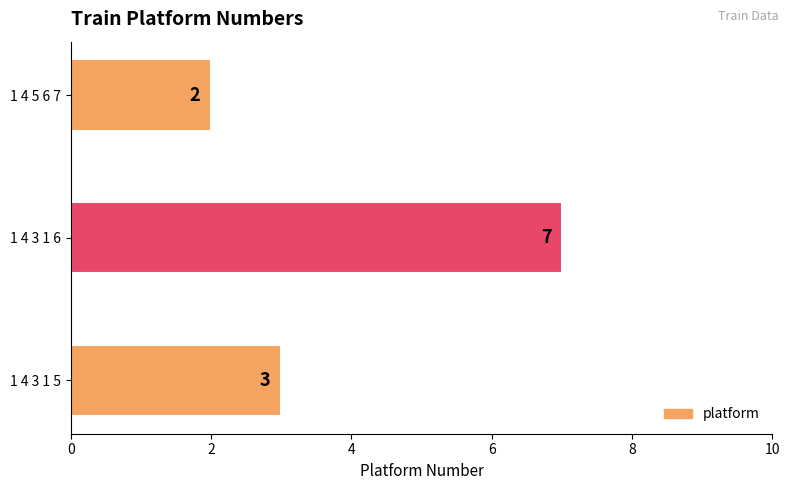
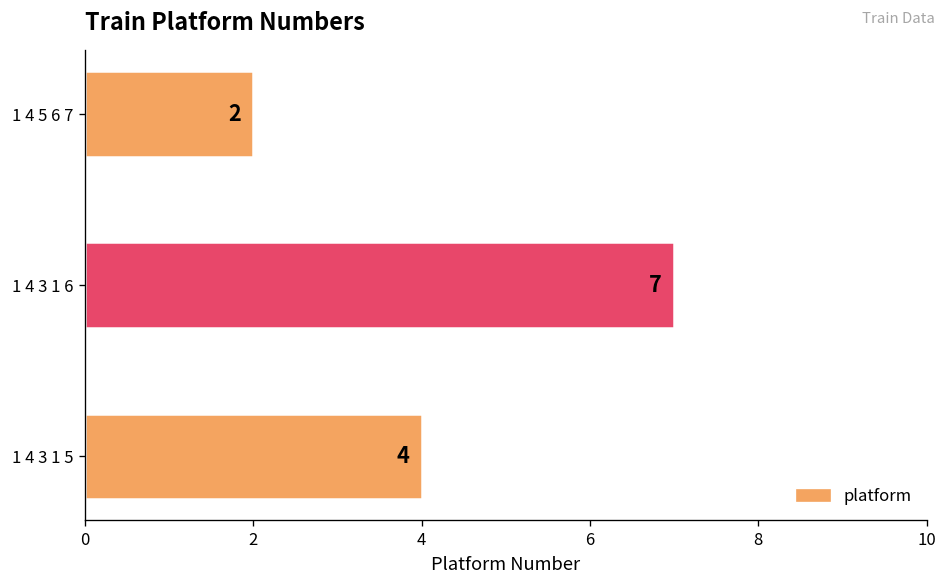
  {
    "1 4 5 6 7": 2,
    "1 4 3 1 6": 7,
-   "1 4 3 1 5": 3
+   "1 4 3 1 5": 4
  }
